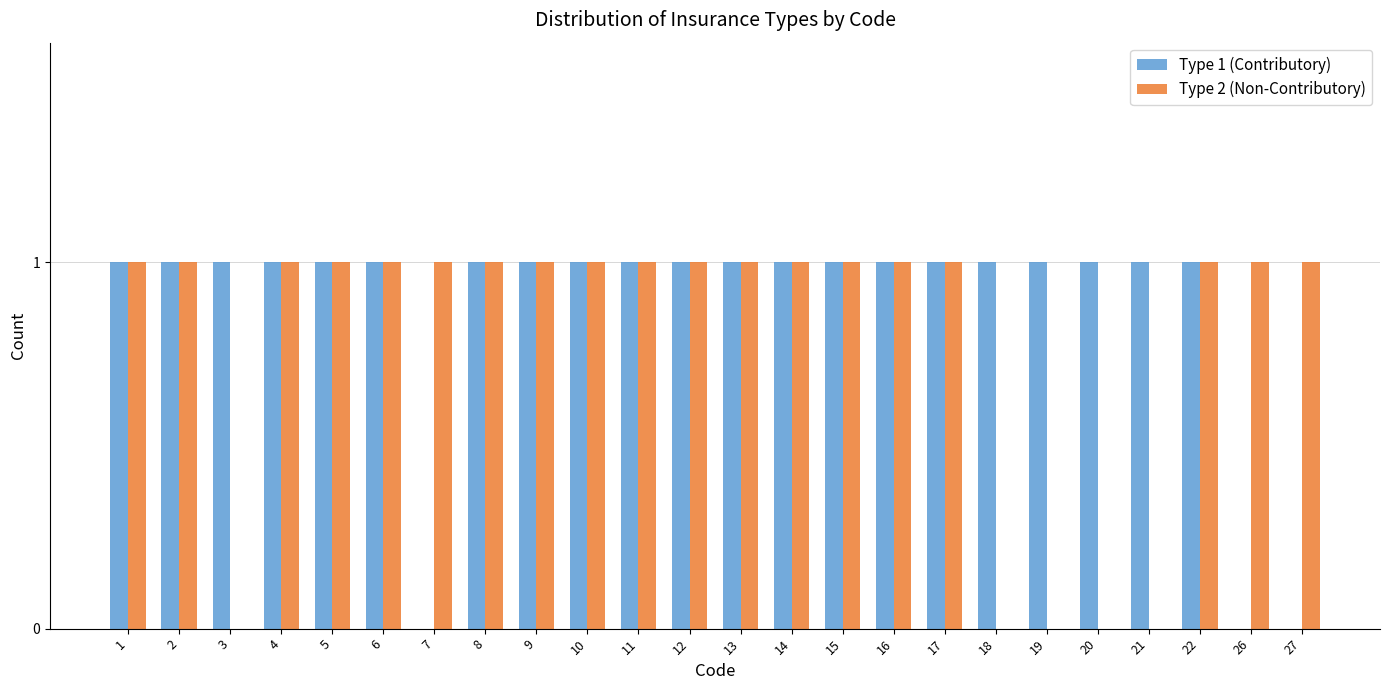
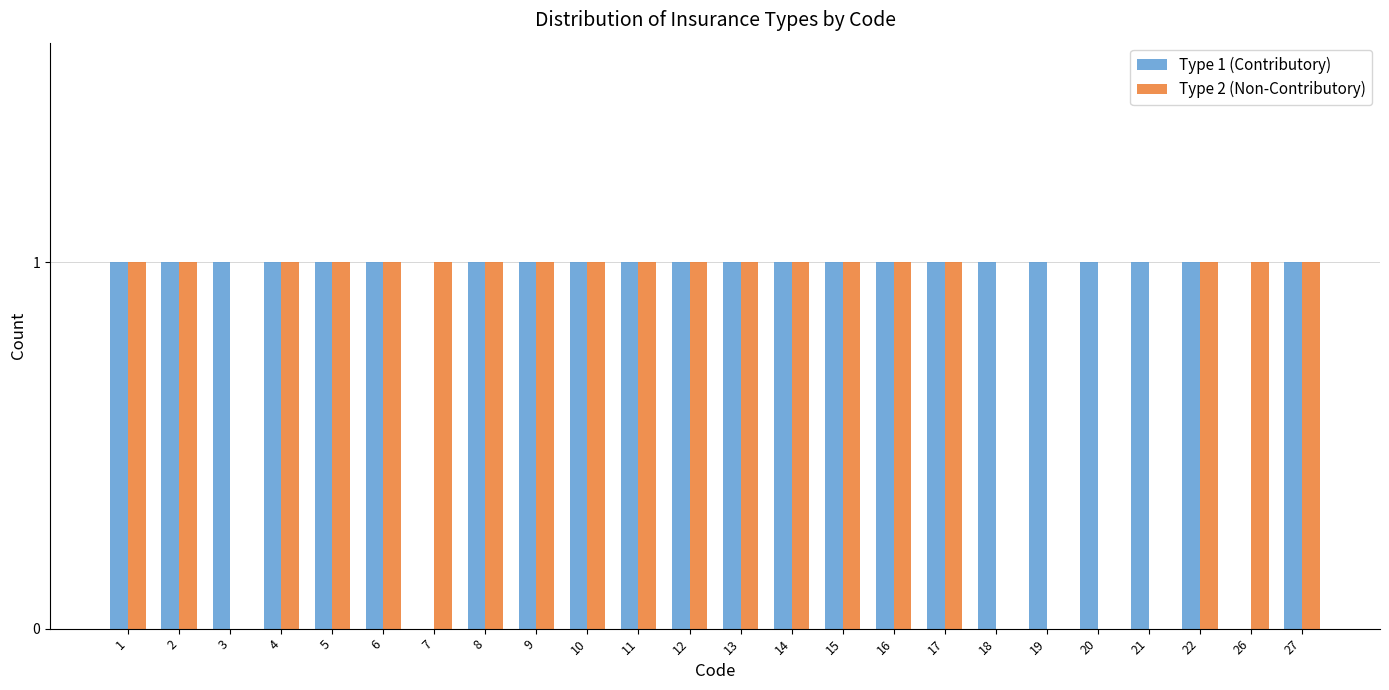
  {
    "Type 1 (Contributory)": {
      "1": 1,
      "2": 1,
      "3": 1,
      "4": 1,
      "5": 1,
      "6": 1,
      "7": 0,
      "8": 1,
      "9": 1,
      "10": 1,
      "11": 1,
      "12": 1,
      "13": 1,
      "14": 1,
      "15": 1,
      "16": 1,
      "17": 1,
      "18": 1,
      "19": 1,
      "20": 1,
      "21": 1,
      "22": 1,
      "26": 0,
-     "27": 0
+     "27": 1
    },
    "Type 2 (Non-Contributory)": {
      "1": 1,
      "2": 1,
      "3": 0,
      "4": 1,
      "5": 1,
      "6": 1,
      "7": 1,
      "8": 1,
      "9": 1,
      "10": 1,
      "11": 1,
      "12": 1,
      "13": 1,
      "14": 1,
      "15": 1,
      "16": 1,
      "17": 1,
      "18": 0,
      "19": 0,
      "20": 0,
      "21": 0,
      "22": 1,
      "26": 1,
      "27": 1
    }
  }
